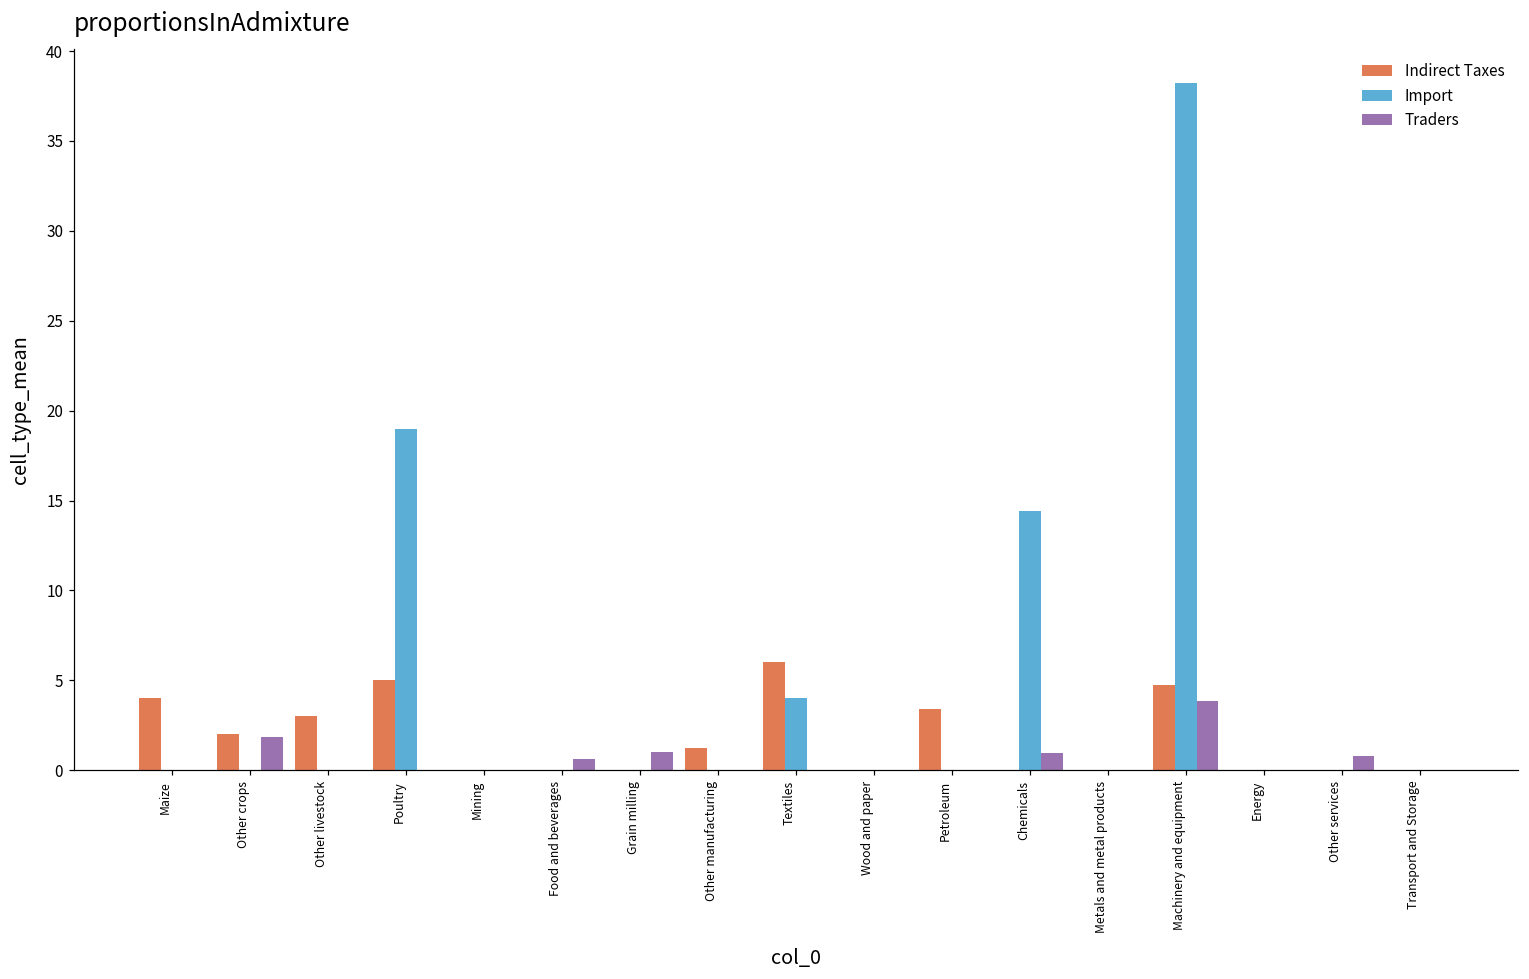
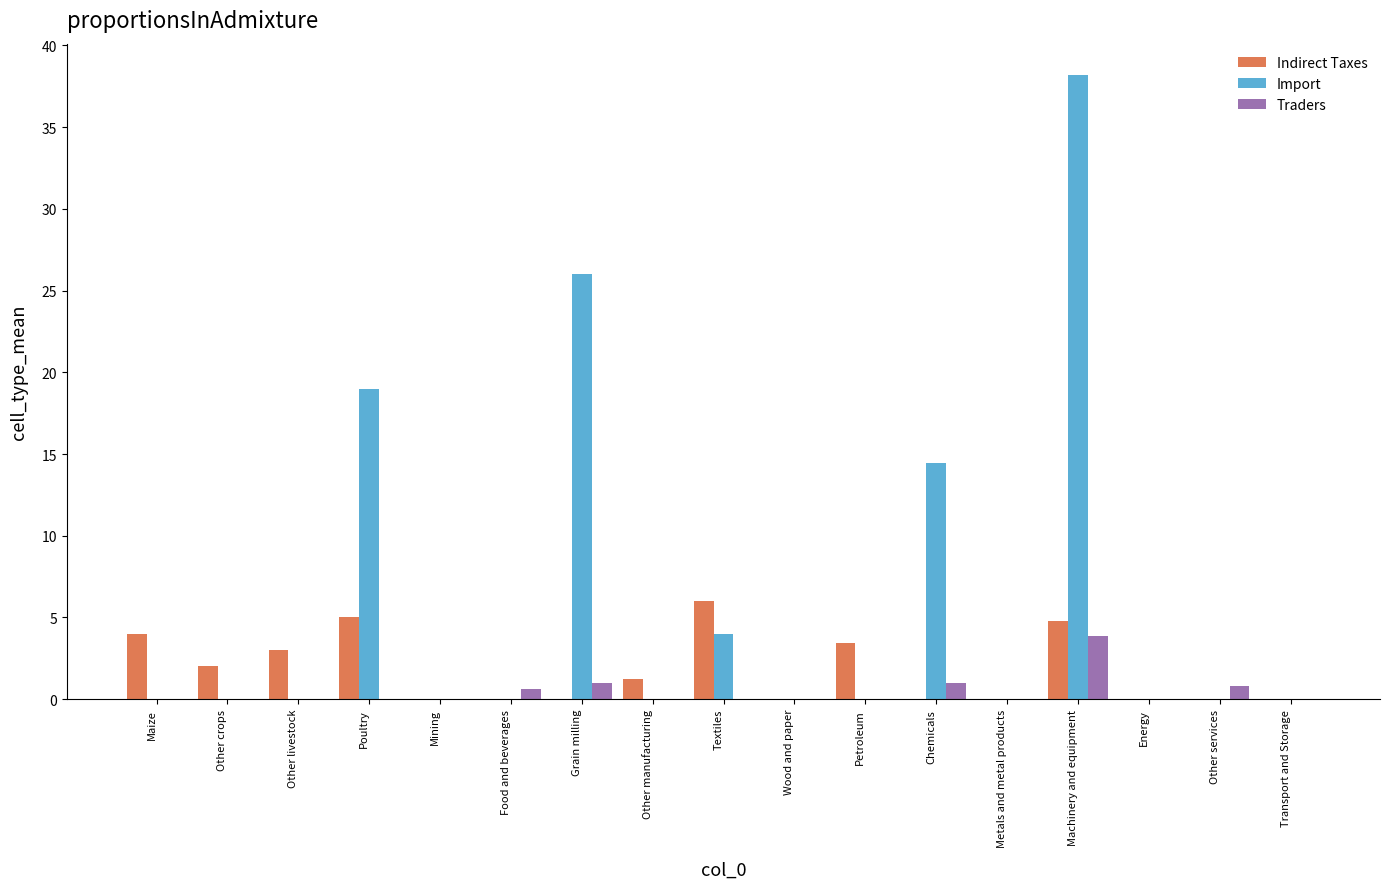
  {
    "Indirect Taxes": {
      "Maize": 4.0,
      "Other crops": 2.0,
      "Other livestock": 3.0,
      "Poultry": 5.0,
      "Other manufacturing": 1.3,
      "Textiles": 6.0,
      "Petroleum": 3.4,
      "Machinery and equipment": 4.8
    },
    "Import": {
      "Poultry": 19,
-     "Grain milling": 0,
+     "Grain milling": 26,
      "Textiles": 4,
      "Chemicals": 14.4,
      "Machinery and equipment": 38.2
    },
    "Traders": {
-     "Other crops": 1.8,
+     "Other crops": 0.0,
      "Food and beverages": 0.6,
      "Grain milling": 1.0,
      "Chemicals": 1.0,
      "Machinery and equipment": 3.9,
      "Energy": 0.0,
      "Other services": 0.8,
      "Transport and Storage": 0.0
    }
  }
